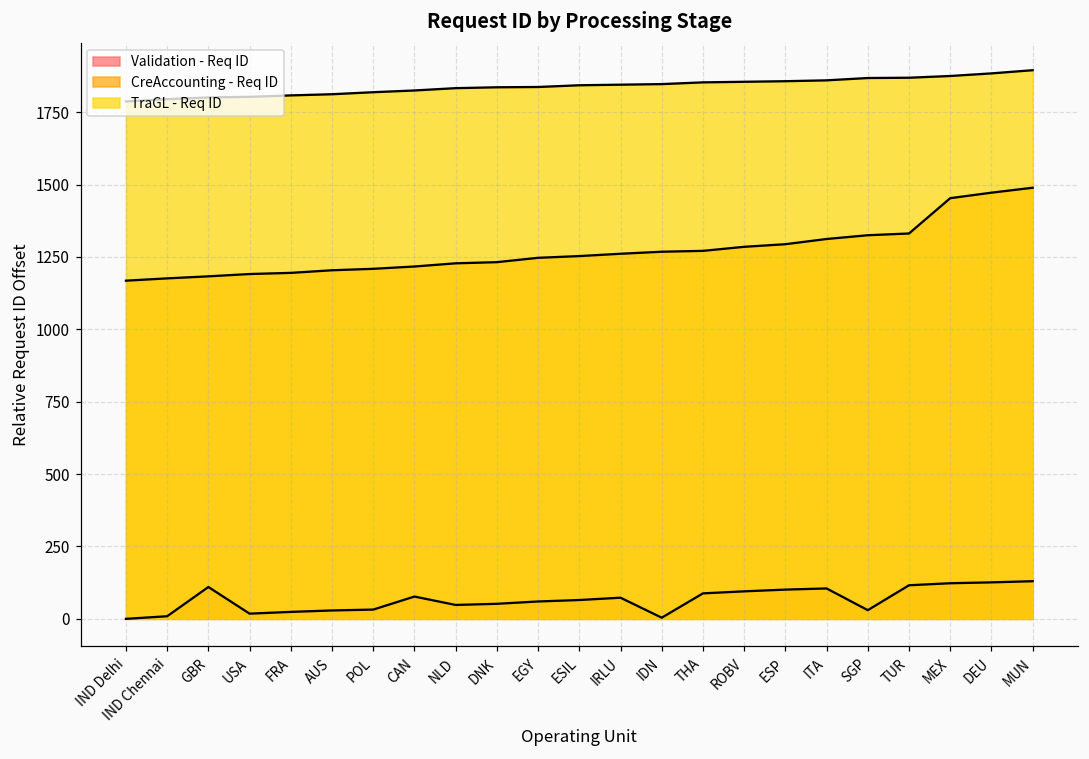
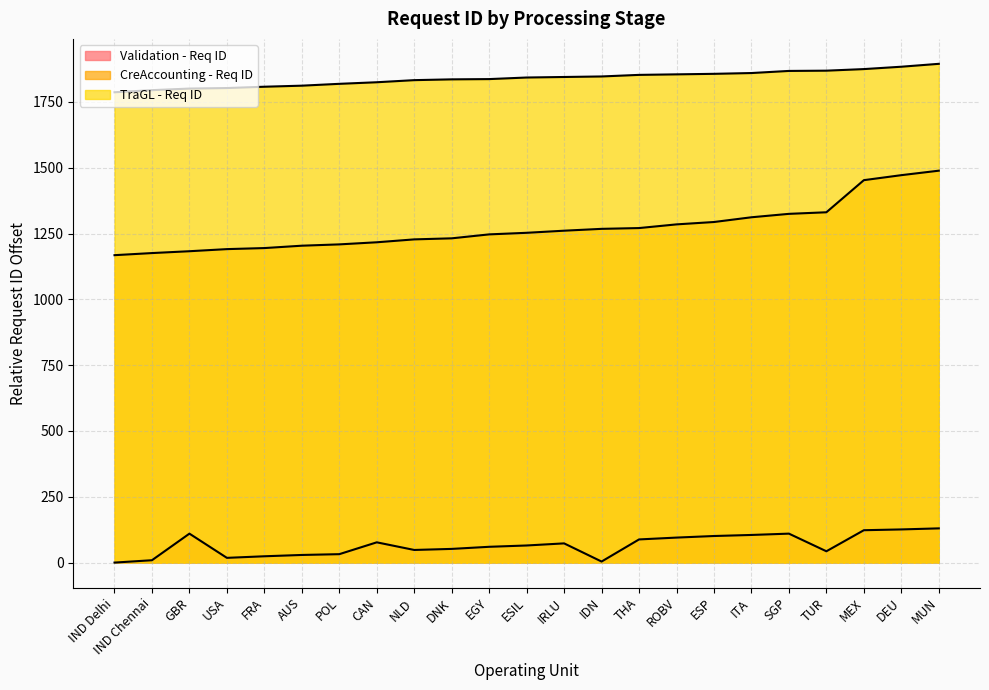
  {
    "Validation - Req ID": {
      "IND Delhi": 0,
      "IND Chennai": 10,
      "GBR": 110,
      "USA": 20,
      "FRA": 20,
      "AUS": 30,
      "POL": 30,
      "CAN": 80,
      "NLD": 50,
      "DNK": 50,
      "EGY": 60,
      "ESIL": 70,
      "IRLU": 70,
      "IDN": 0,
      "THA": 90,
      "ROBV": 100,
      "ESP": 100,
      "ITA": 110,
-     "SGP": 30,
-     "TUR": 120,
+     "SGP": 110,
+     "TUR": 40,
      "MEX": 120,
      "DEU": 130,
      "MUN": 130
    }
  }
